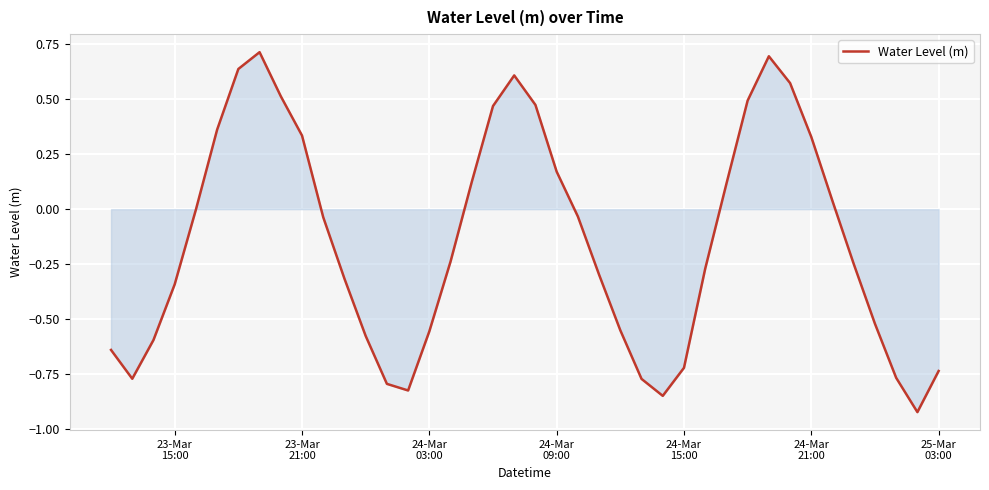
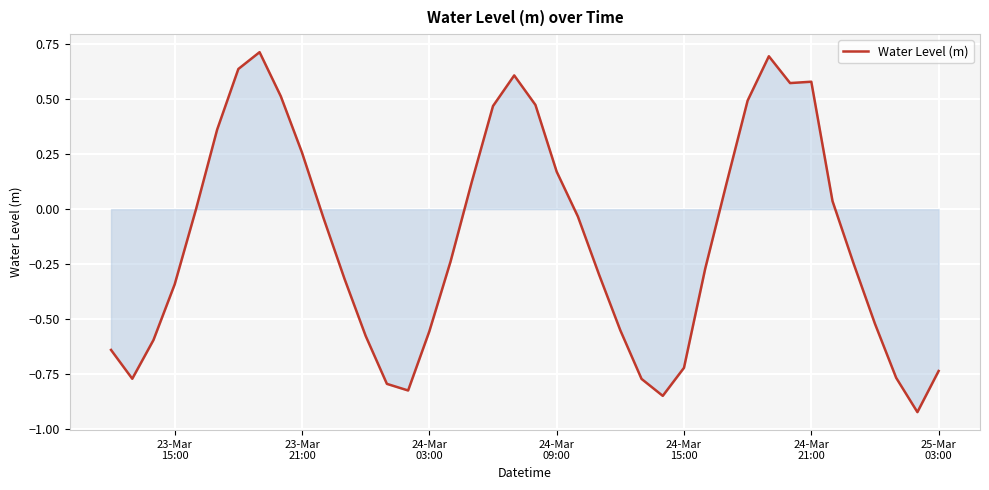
  {
    "Water Level (m)": {
      "23-Mar 15:00": -0.34,
-     "23-Mar 21:00": 0.33,
+     "23-Mar 21:00": 0.26,
      "24-Mar 03:00": -0.56,
      "24-Mar 15:00": -0.72,
-     "24-Mar 21:00": 0.33,
+     "24-Mar 21:00": 0.58,
      "25-Mar 03:00": -0.74
    }
  }
